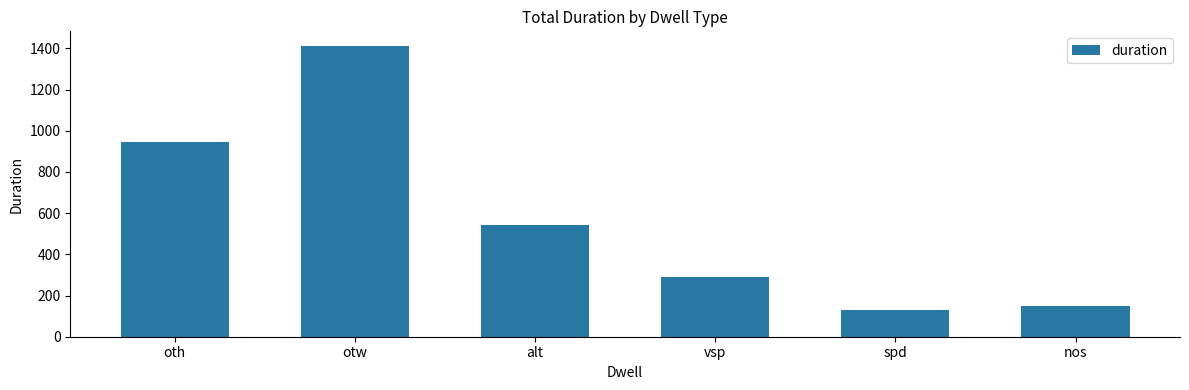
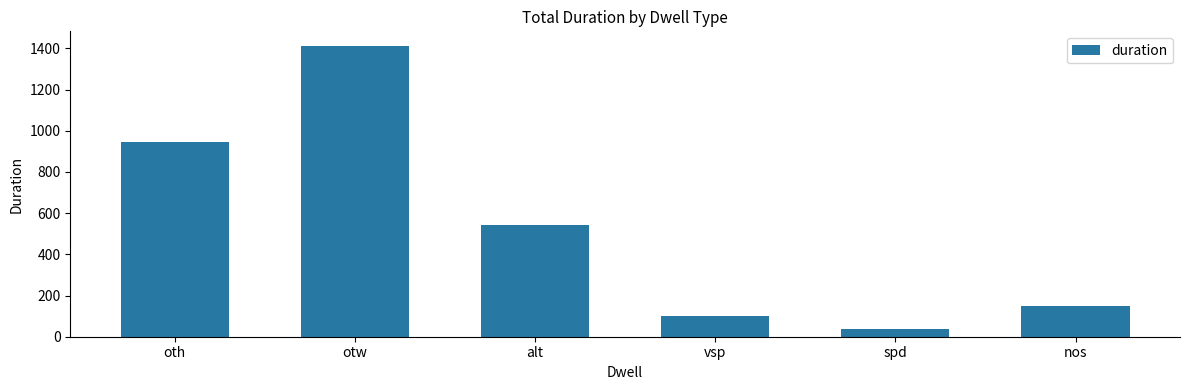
  {
    "oth": 950,
    "otw": 1410,
    "alt": 540,
-   "vsp": 290,
-   "spd": 130,
+   "vsp": 100,
+   "spd": 40,
    "nos": 150
  }
